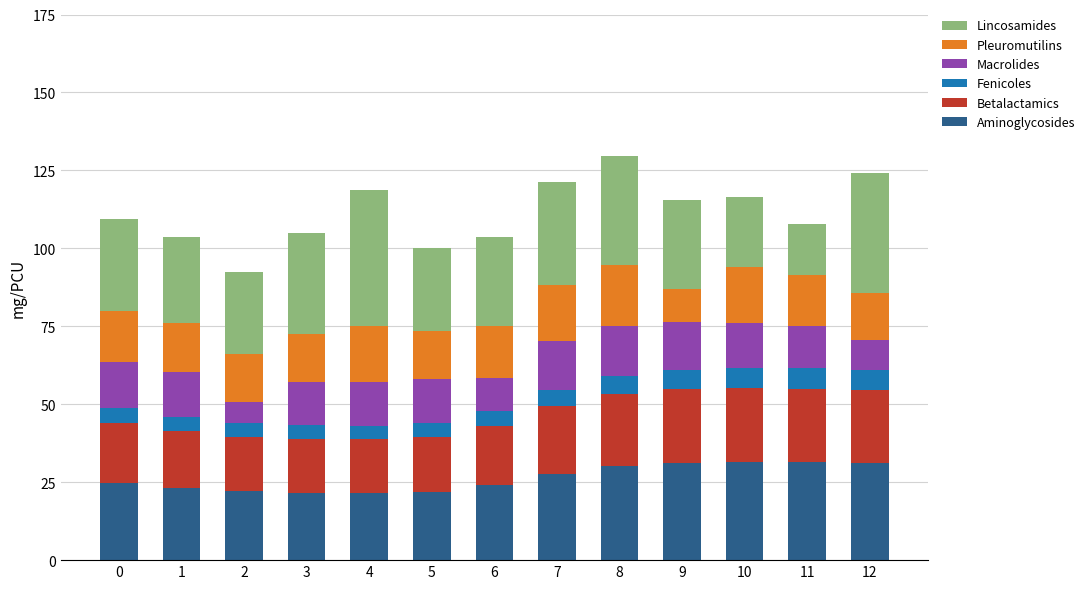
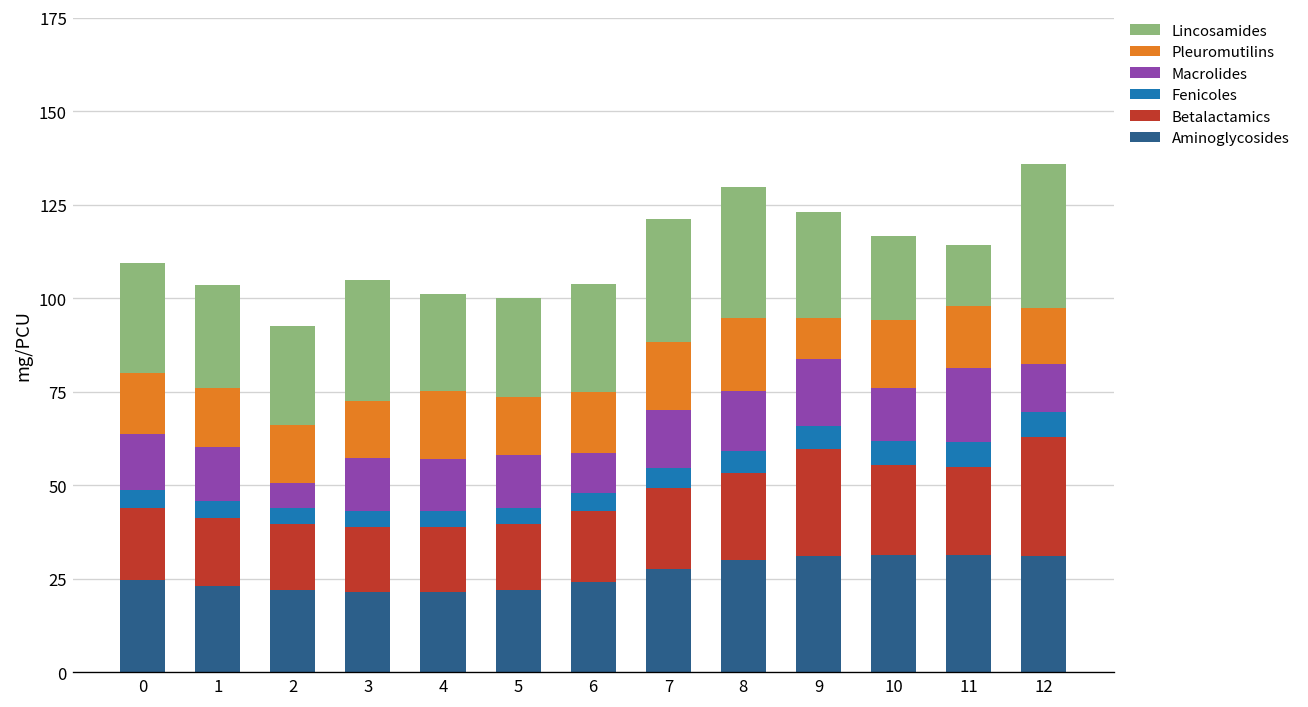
  {
    "Betalactamics": {
      "0": 19,
      "1": 18,
      "2": 18,
      "3": 17,
      "4": 17,
      "5": 18,
      "6": 19,
      "7": 22,
      "8": 23,
-     "9": 24,
+     "9": 29,
      "10": 24,
      "11": 24,
-     "12": 23
+     "12": 32
    },
    "Macrolides": {
      "0": 15,
      "1": 14,
      "2": 7,
      "3": 14,
      "4": 14,
      "5": 14,
      "6": 11,
      "7": 16,
      "8": 16,
-     "9": 15,
+     "9": 18,
      "10": 14,
-     "11": 14,
-     "12": 10
+     "11": 20,
+     "12": 13
    },
    "Pleuromutilins": {
      "0": 16,
      "1": 16,
      "2": 15,
      "3": 15,
      "4": 18,
      "5": 16,
      "6": 16,
      "7": 18,
      "8": 20,
      "9": 11,
      "10": 18,
      "11": 16,
      "12": 15
    },
    "Lincosamides": {
      "0": 29,
      "1": 28,
      "2": 26,
      "3": 32,
-     "4": 43,
+     "4": 26,
      "5": 26,
      "6": 29,
      "7": 33,
      "8": 35,
      "9": 28,
      "10": 22,
      "11": 17,
      "12": 39
    }
  }
